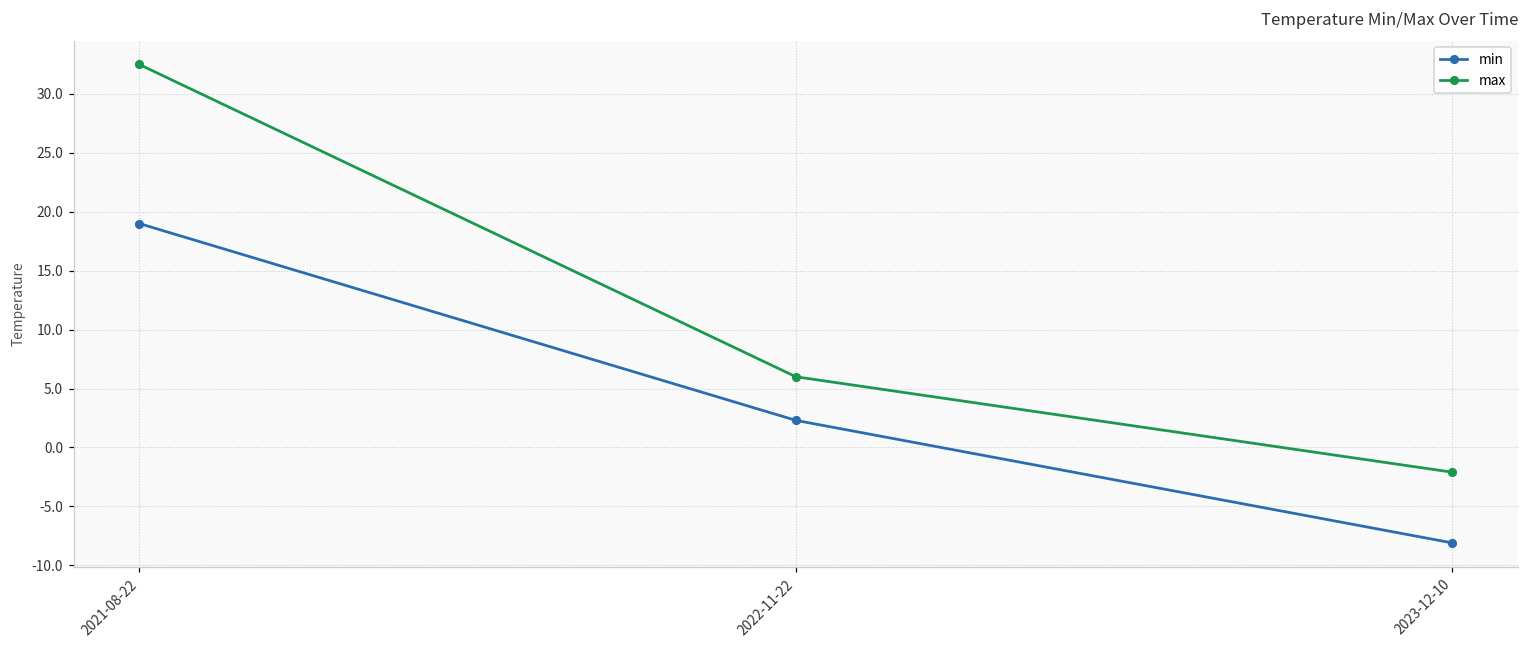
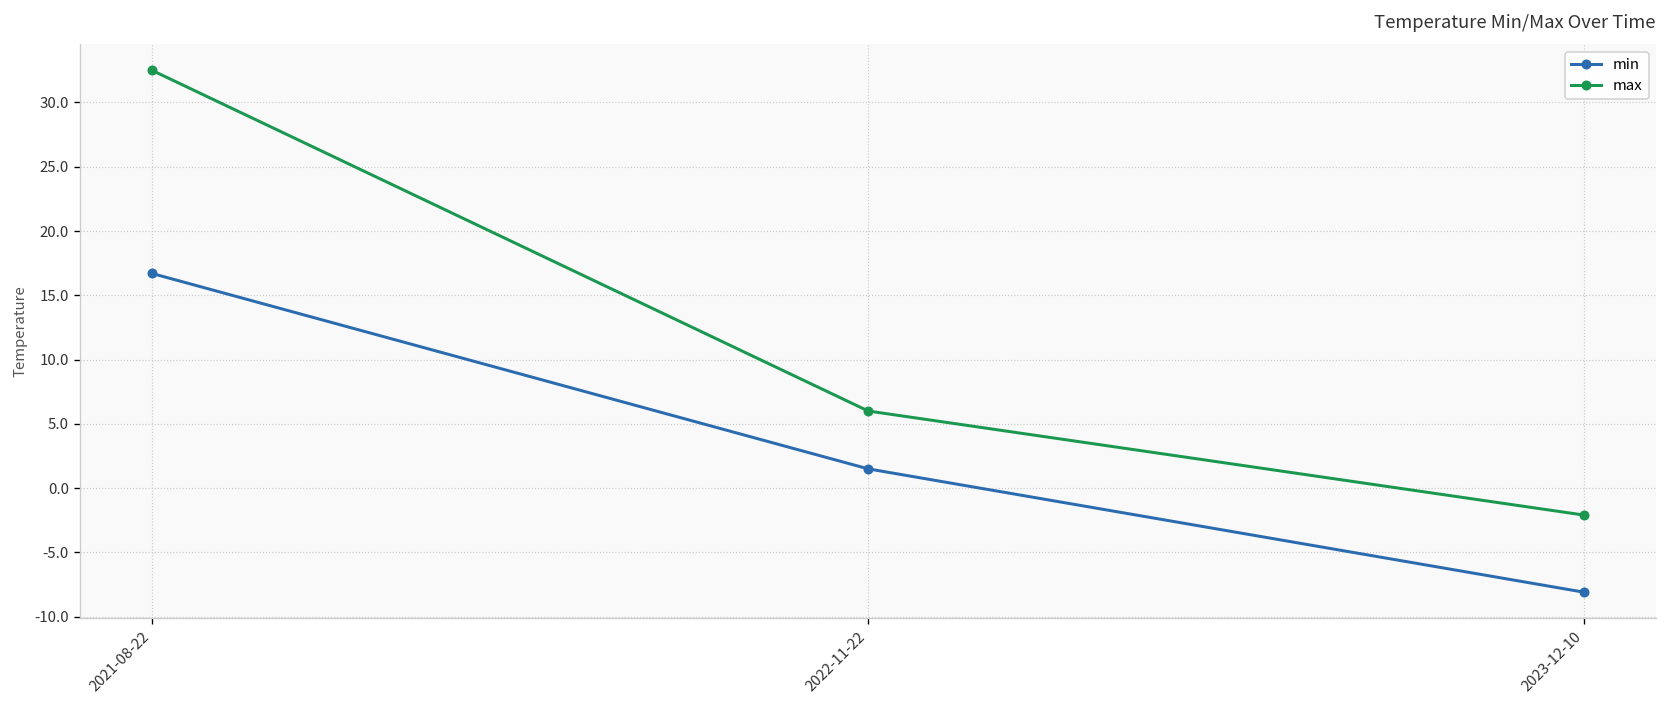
  {
    "min": {
-     "2021-08-22": 19.0,
-     "2022-11-22": 2.3,
+     "2021-08-22": 16.7,
+     "2022-11-22": 1.5,
      "2023-12-10": -8.1
    },
    "max": {
      "2021-08-22": 32.5,
      "2022-11-22": 6.0,
      "2023-12-10": -2.1
    }
  }
